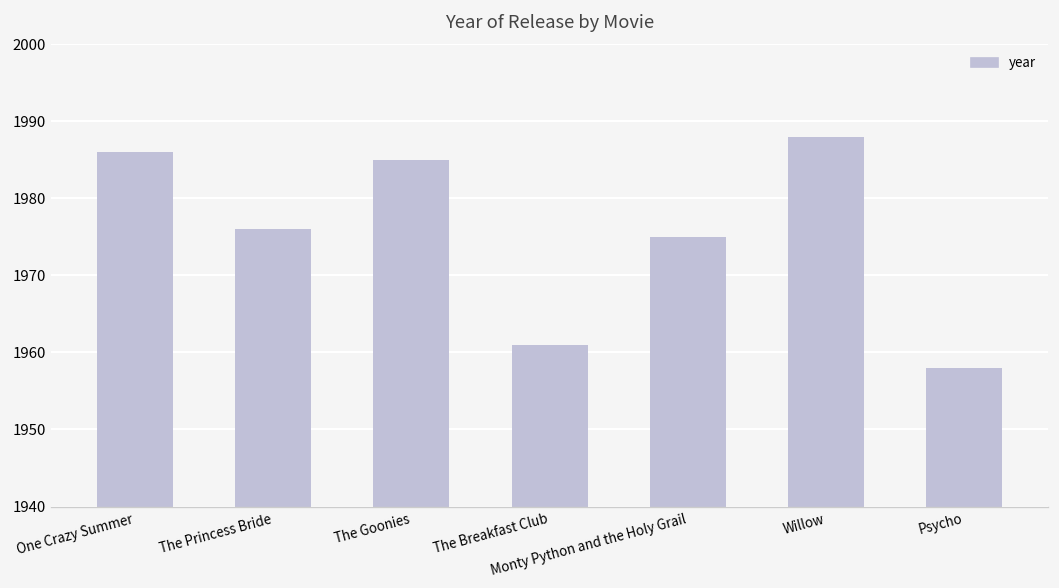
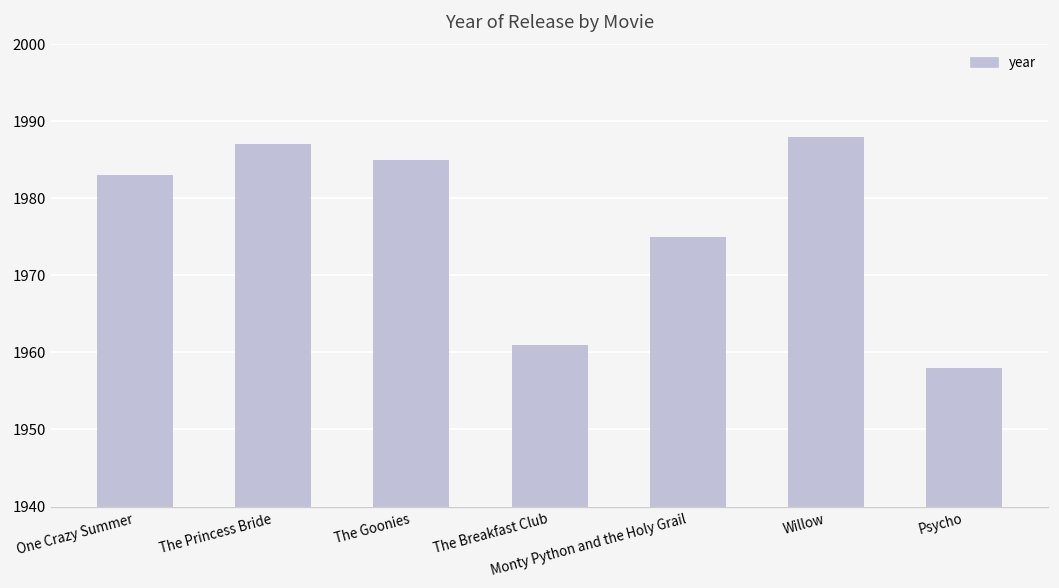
  {
-   "One Crazy Summer": 1986,
-   "The Princess Bride": 1976,
+   "One Crazy Summer": 1983,
+   "The Princess Bride": 1987,
    "The Goonies": 1985,
    "The Breakfast Club": 1961,
    "Monty Python and the Holy Grail": 1975,
    "Willow": 1988,
    "Psycho": 1958
  }
